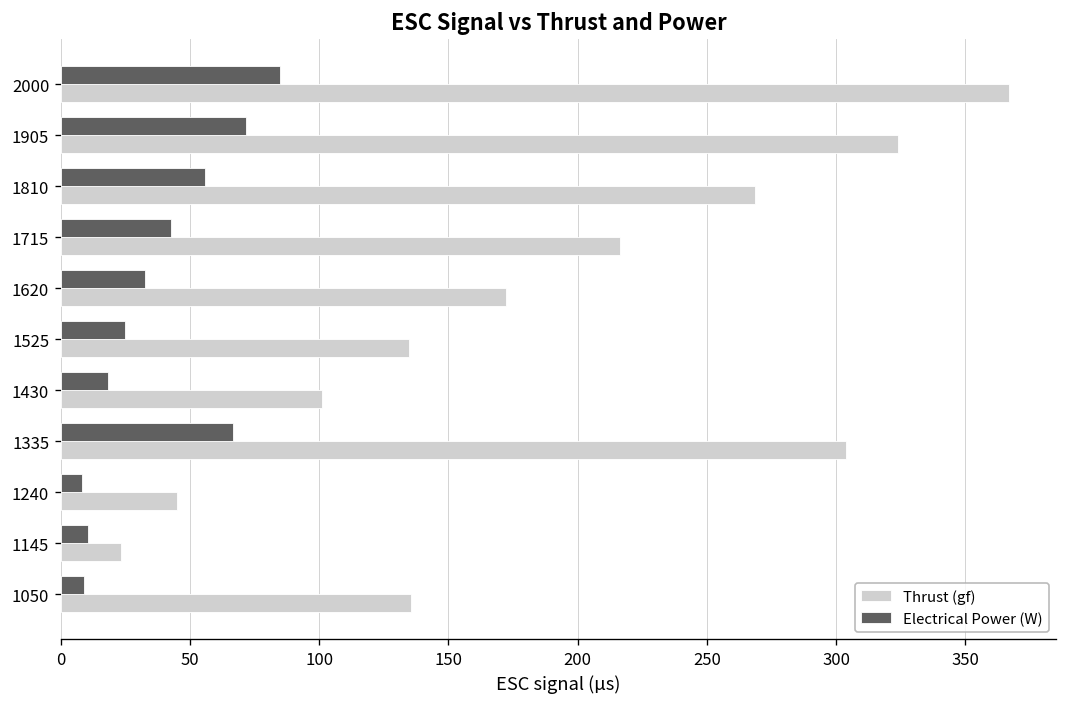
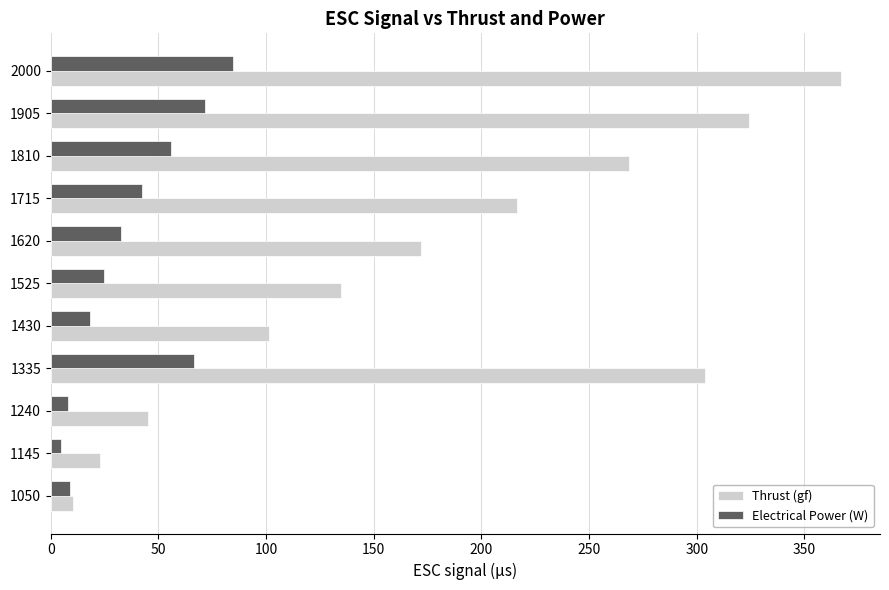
  {
    "Thrust (gf)": {
      "2000": 367,
      "1905": 324,
      "1810": 269,
      "1715": 216,
      "1620": 172,
      "1525": 135,
      "1430": 101,
      "1335": 304,
      "1240": 45,
      "1145": 23,
-     "1050": 135
+     "1050": 10
    },
    "Electrical Power (W)": {
      "2000": 85,
      "1905": 72,
      "1810": 56,
      "1715": 43,
      "1620": 32,
      "1525": 25,
      "1430": 18,
      "1335": 67,
      "1240": 8,
-     "1145": 11,
+     "1145": 5,
      "1050": 9
    }
  }
